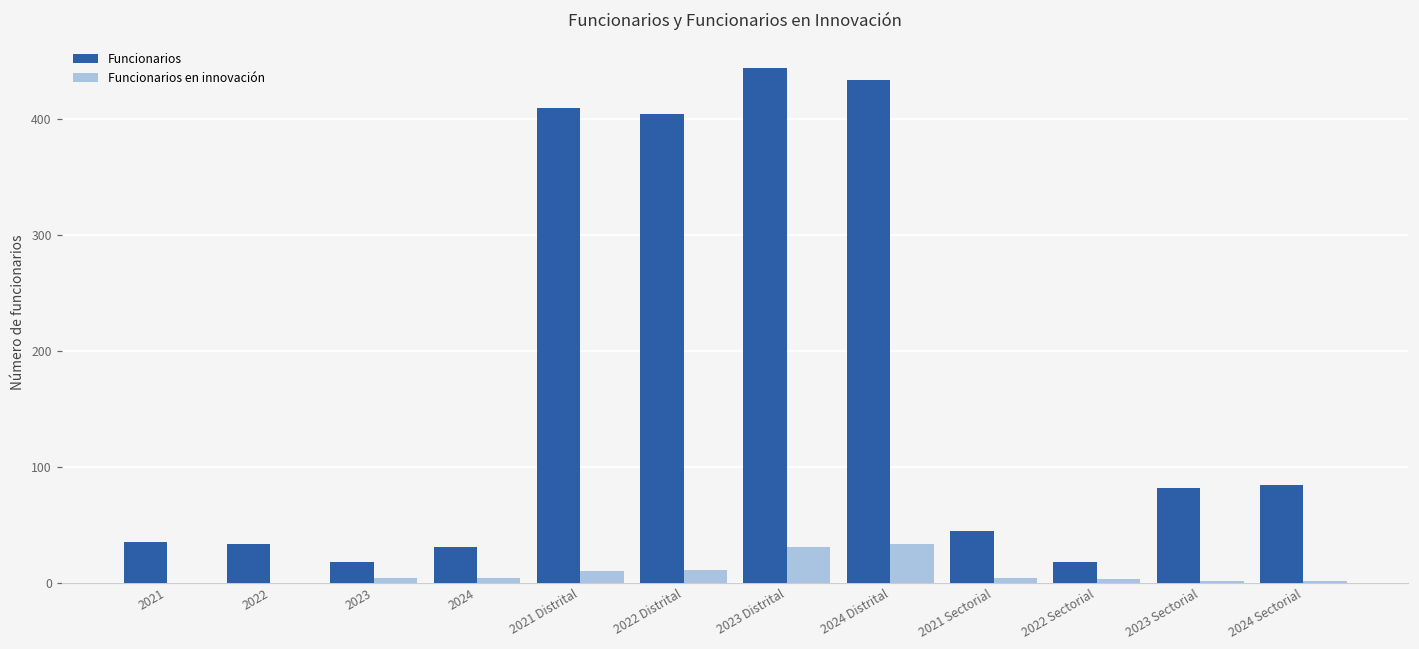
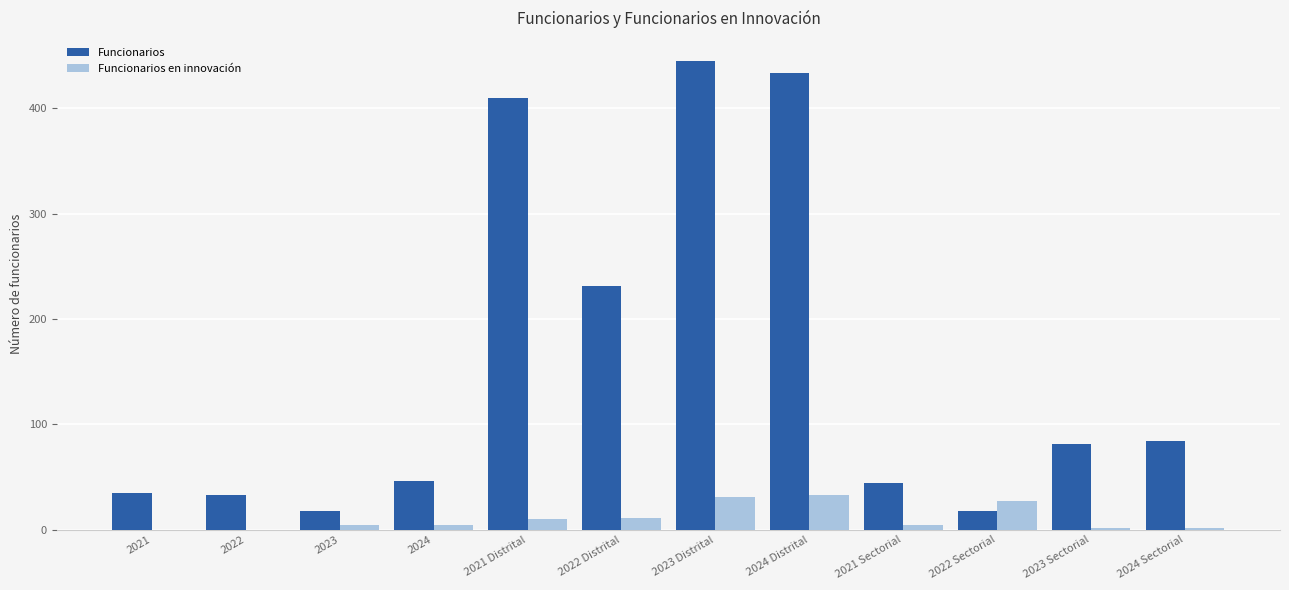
  {
    "Funcionarios": {
      "2021": 35,
      "2022": 33,
      "2023": 18,
-     "2024": 31,
+     "2024": 46,
      "2021 Distrital": 410,
-     "2022 Distrital": 404,
+     "2022 Distrital": 231,
      "2023 Distrital": 445,
      "2024 Distrital": 434,
      "2021 Sectorial": 44,
      "2022 Sectorial": 18,
      "2023 Sectorial": 82,
      "2024 Sectorial": 84
    },
    "Funcionarios en innovación": {
      "2021": 0,
      "2022": 0,
      "2023": 4,
      "2024": 4,
      "2021 Distrital": 10,
      "2022 Distrital": 11,
      "2023 Distrital": 31,
      "2024 Distrital": 33,
      "2021 Sectorial": 4,
-     "2022 Sectorial": 3
+     "2022 Sectorial": 28
    }
  }
